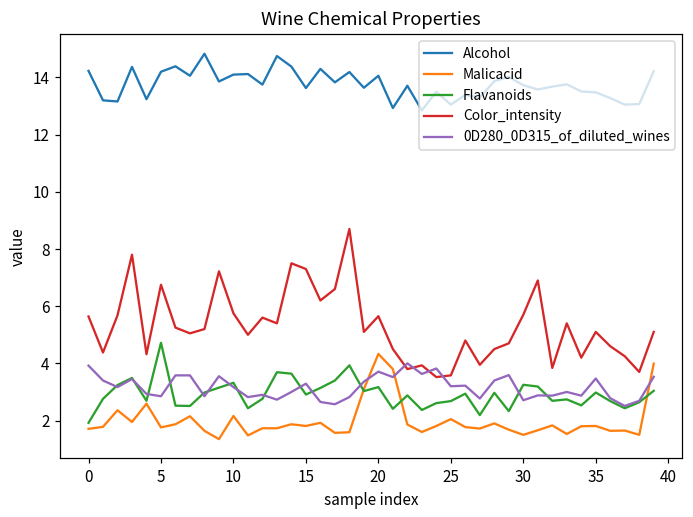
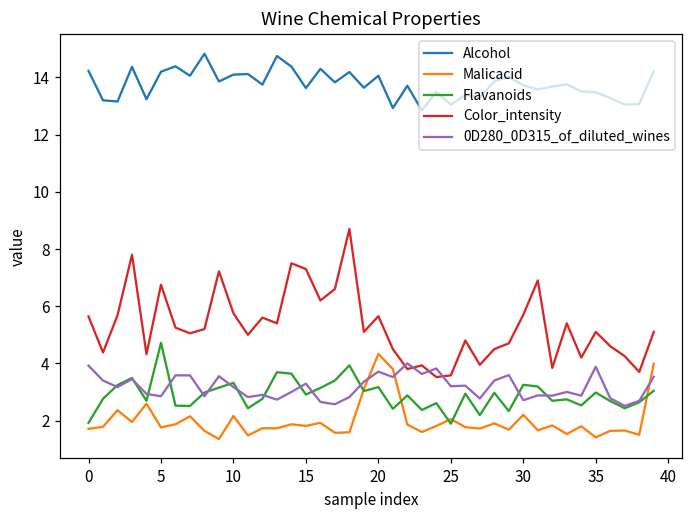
  {
    "Alcohol": {
      "0": 14.2,
      "5": 14.2,
      "10": 14.1,
      "15": 13.6,
      "20": 14.1
    },
    "Malicacid": {
      "0": 1.7,
      "5": 1.8,
      "10": 2.2,
      "15": 1.8,
      "20": 4.3,
      "25": 2.1,
-     "30": 1.5,
-     "35": 1.8
+     "30": 2.2,
+     "35": 1.4
    },
    "Flavanoids": {
      "0": 1.9,
      "5": 4.7,
      "10": 3.3,
      "15": 2.9,
      "20": 3.2,
-     "25": 2.7,
+     "25": 1.9,
      "30": 3.3,
      "35": 3.0
    },
    "Color_intensity": {
      "0": 5.6,
      "5": 6.8,
      "10": 5.8,
      "15": 7.3,
      "20": 5.7,
      "25": 3.6,
      "30": 5.7,
      "35": 5.1
    },
    "0D280_0D315_of_diluted_wines": {
      "0": 3.9,
      "5": 2.9,
      "10": 3.2,
      "15": 3.3,
      "20": 3.7,
      "25": 3.2,
      "30": 2.7,
-     "35": 3.5
+     "35": 3.9
    }
  }
